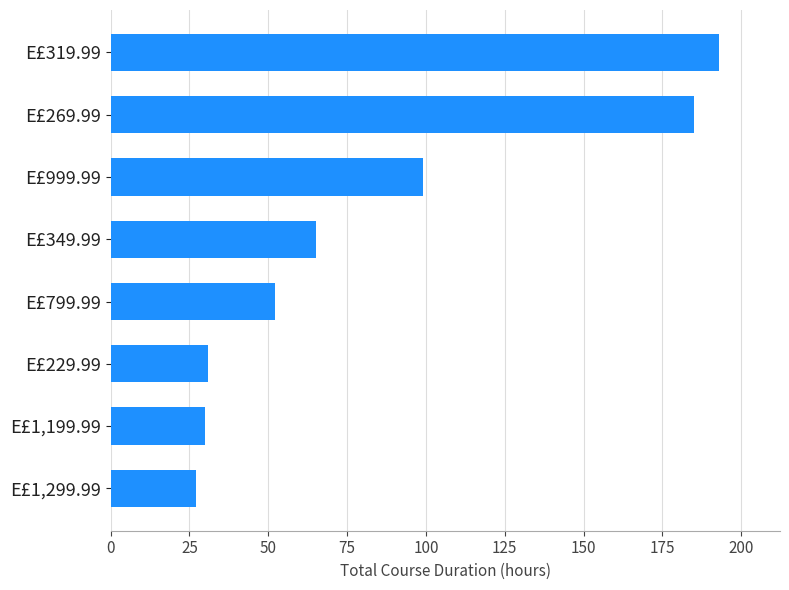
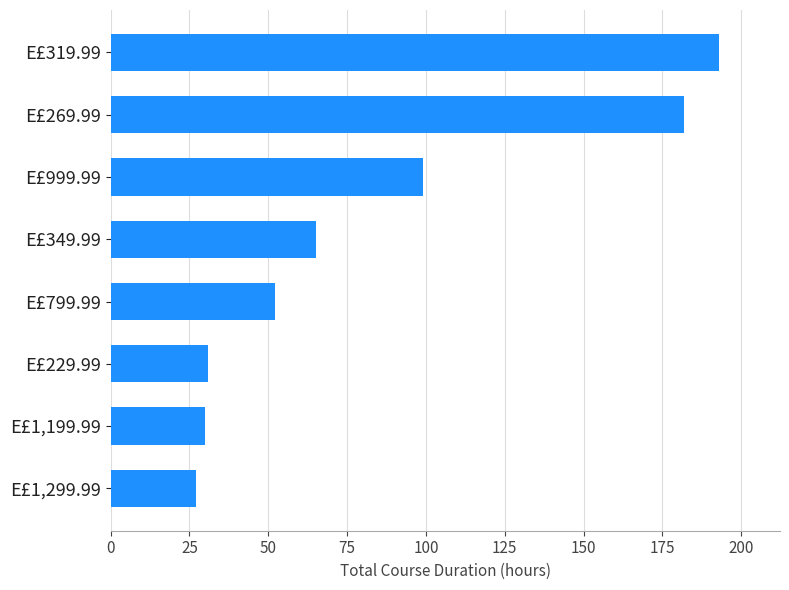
  {
    "E£319.99": 193,
-   "E£269.99": 185,
+   "E£269.99": 182,
    "E£999.99": 99,
    "E£349.99": 65,
    "E£799.99": 52,
    "E£229.99": 31,
    "E£1,199.99": 30,
    "E£1,299.99": 27
  }
